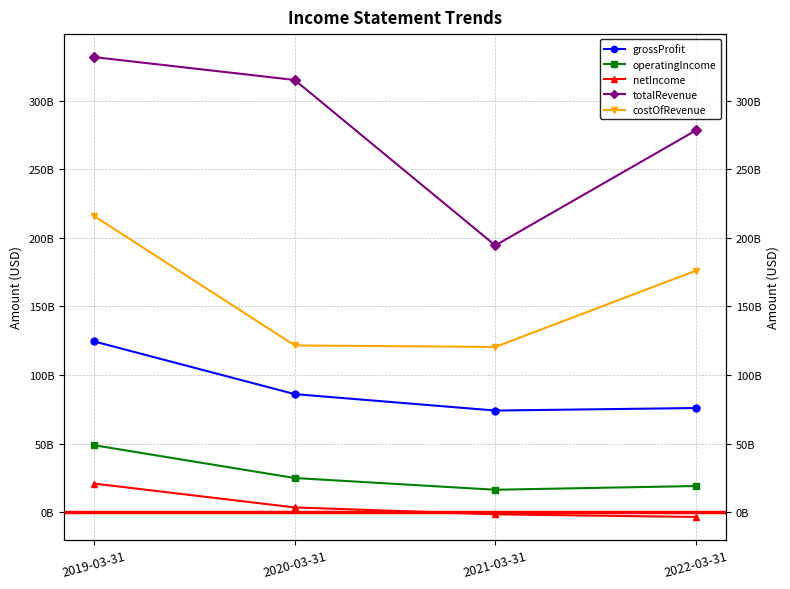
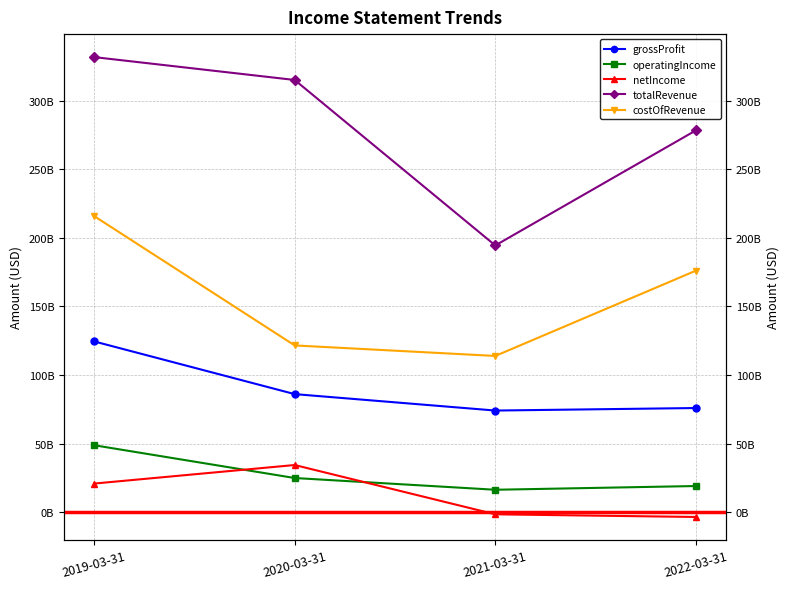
  {
    "grossProfit": {
      "2019-03-31": 125000000000,
      "2020-03-31": 86000000000,
      "2021-03-31": 74000000000,
      "2022-03-31": 76000000000
    },
    "operatingIncome": {
      "2019-03-31": 49000000000,
      "2020-03-31": 25000000000,
      "2021-03-31": 16000000000,
      "2022-03-31": 19000000000
    },
    "netIncome": {
      "2019-03-31": 21000000000,
-     "2020-03-31": 3000000000,
+     "2020-03-31": 34000000000,
      "2021-03-31": -2000000000,
      "2022-03-31": -4000000000
    },
    "totalRevenue": {
      "2019-03-31": 332000000000,
      "2020-03-31": 315000000000,
      "2021-03-31": 195000000000,
      "2022-03-31": 278000000000
    },
    "costOfRevenue": {
      "2019-03-31": 216000000000,
      "2020-03-31": 122000000000,
-     "2021-03-31": 120000000000,
+     "2021-03-31": 114000000000,
      "2022-03-31": 176000000000
    }
  }
